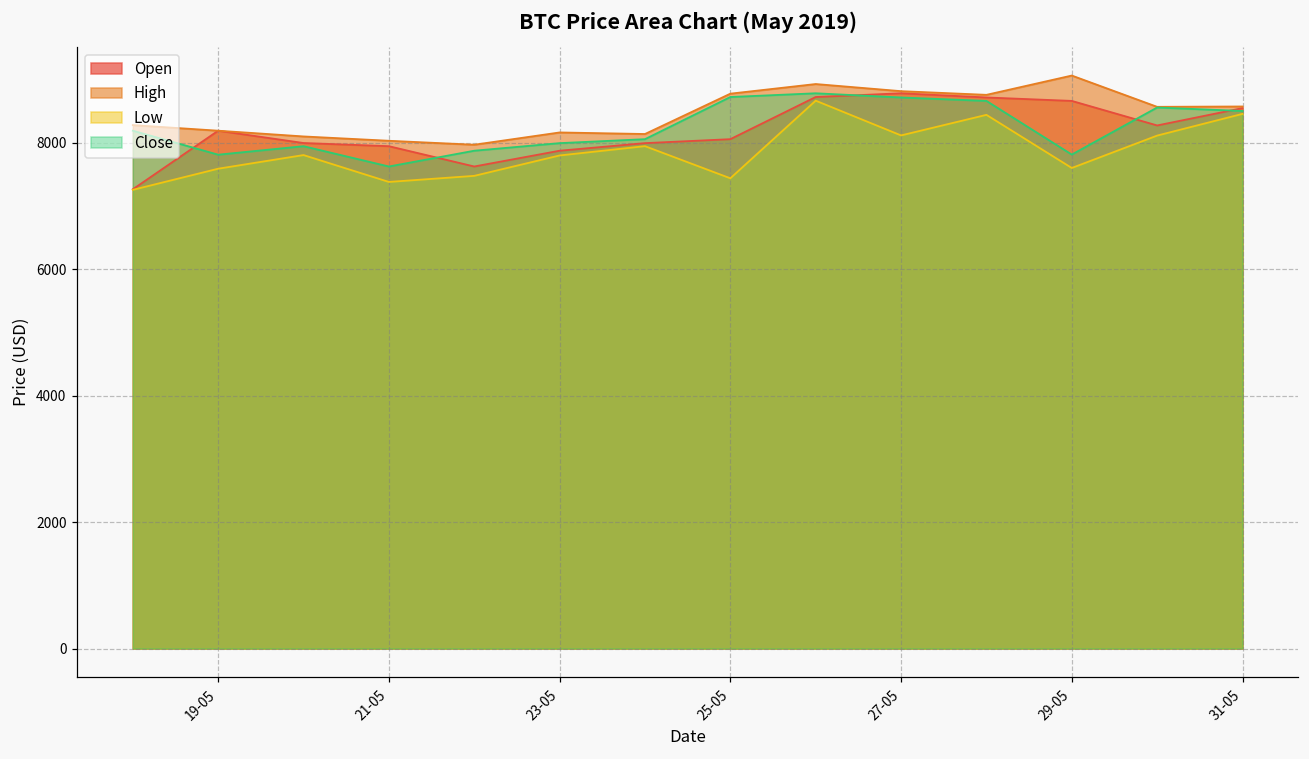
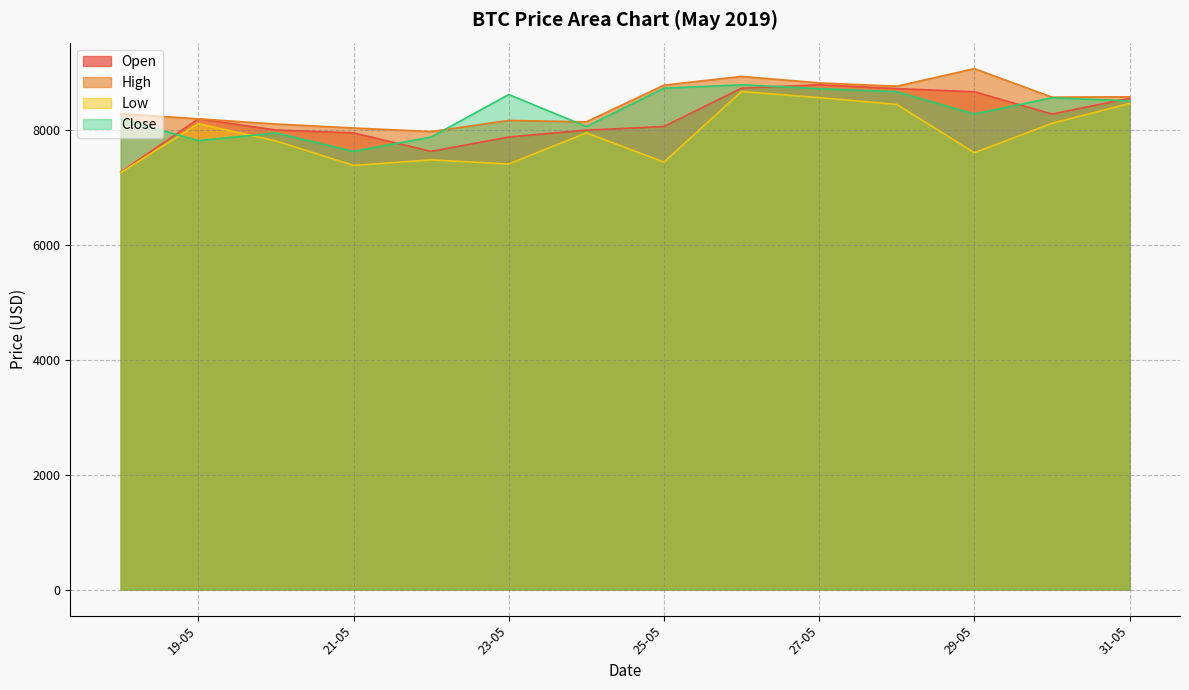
  {
    "Low": {
-     "19-05": 7600,
+     "19-05": 8100,
      "21-05": 7400,
-     "23-05": 7800,
+     "23-05": 7400,
      "25-05": 7400,
-     "27-05": 8100,
+     "27-05": 8600,
      "29-05": 7600,
      "31-05": 8500
    },
    "Close": {
      "19-05": 7800,
      "21-05": 7600,
-     "23-05": 8000,
+     "23-05": 8600,
      "25-05": 8700,
      "27-05": 8700,
-     "29-05": 7800,
+     "29-05": 8300,
      "31-05": 8500
    }
  }
